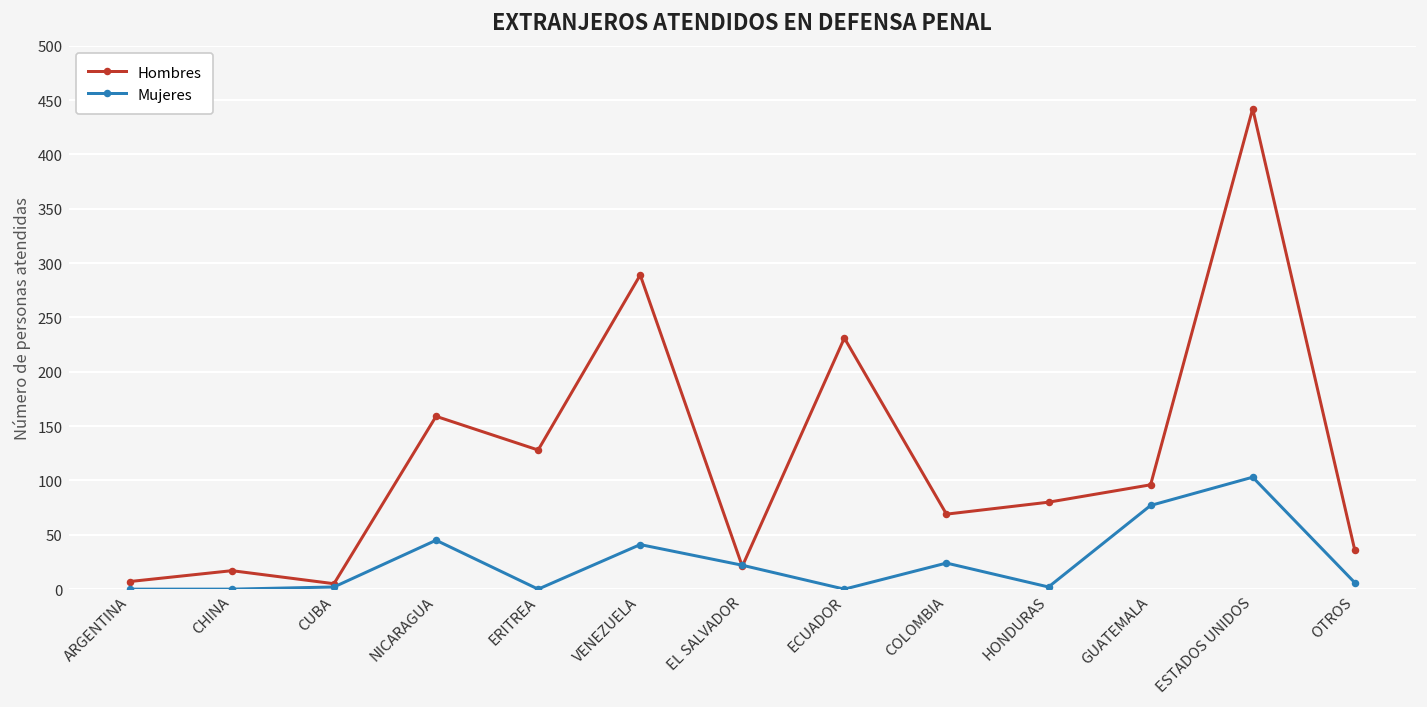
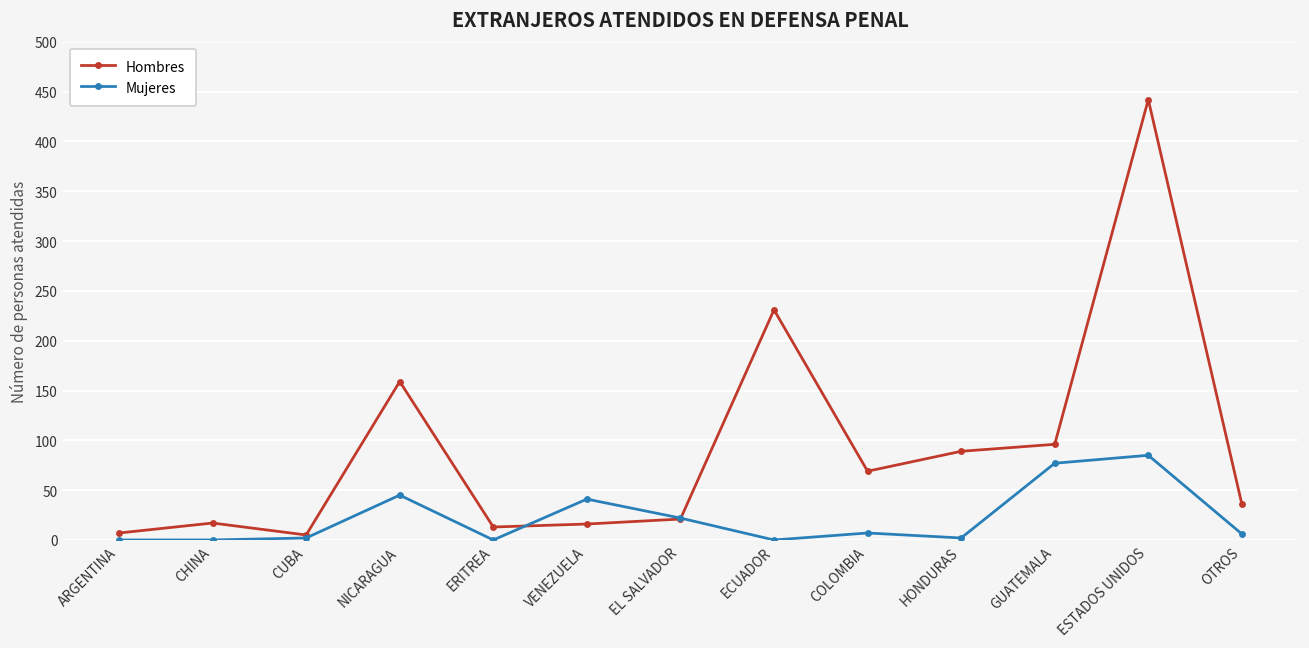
  {
    "Hombres": {
      "ARGENTINA": 10,
      "CHINA": 20,
      "CUBA": 10,
      "NICARAGUA": 160,
-     "ERITREA": 130,
-     "VENEZUELA": 290,
+     "ERITREA": 10,
+     "VENEZUELA": 20,
      "ECUADOR": 230,
      "COLOMBIA": 70,
-     "HONDURAS": 80,
+     "HONDURAS": 90,
      "GUATEMALA": 100,
      "ESTADOS UNIDOS": 440,
      "OTROS": 40
    },
    "Mujeres": {
      "ARGENTINA": 0,
      "CHINA": 0,
      "CUBA": 0,
      "NICARAGUA": 50,
      "ERITREA": 0,
      "VENEZUELA": 40,
      "ECUADOR": 0,
-     "COLOMBIA": 20,
+     "COLOMBIA": 10,
      "HONDURAS": 0,
      "GUATEMALA": 80,
-     "ESTADOS UNIDOS": 100,
+     "ESTADOS UNIDOS": 90,
      "OTROS": 10
    }
  }
